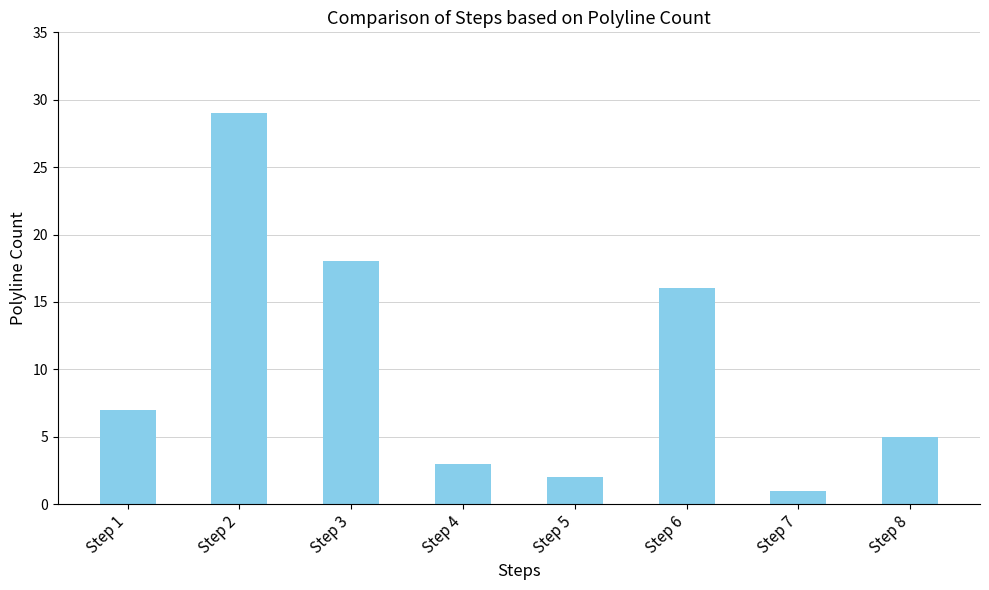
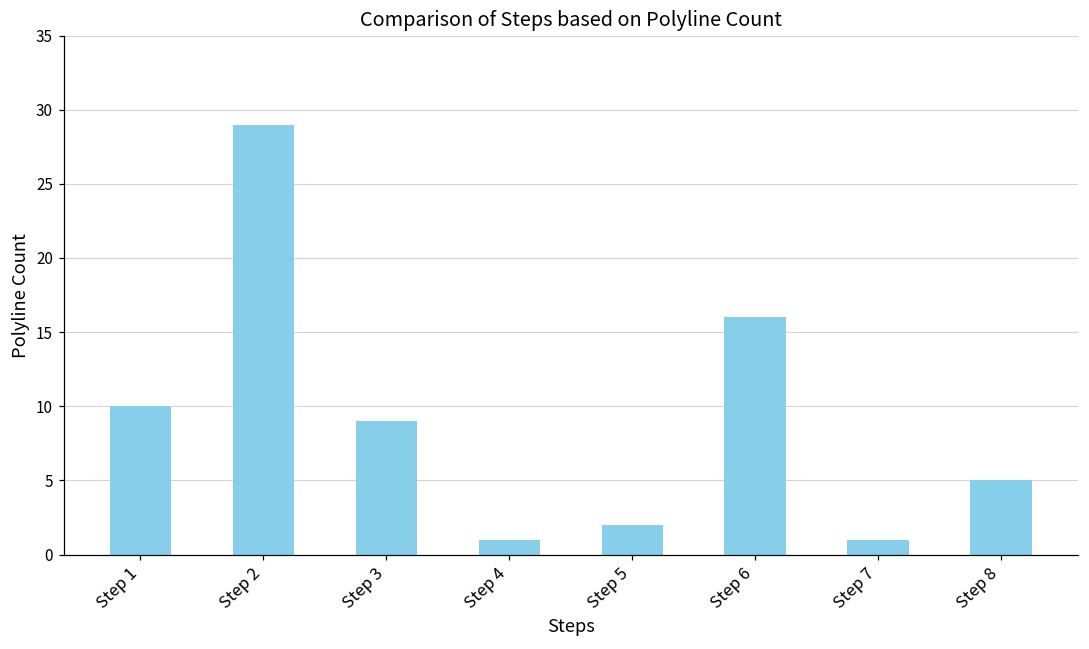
  {
-   "Step 1": 7,
+   "Step 1": 10,
    "Step 2": 29,
-   "Step 3": 18,
-   "Step 4": 3,
+   "Step 3": 9,
+   "Step 4": 1,
    "Step 5": 2,
    "Step 6": 16,
    "Step 7": 1,
    "Step 8": 5
  }
